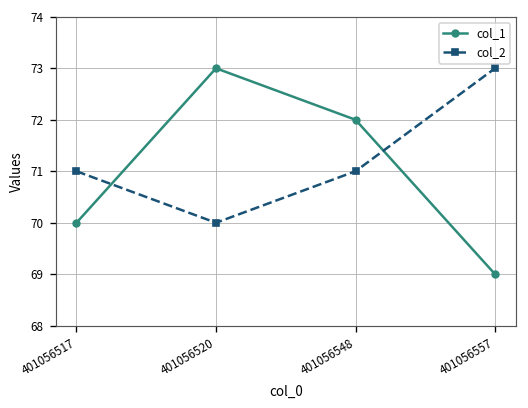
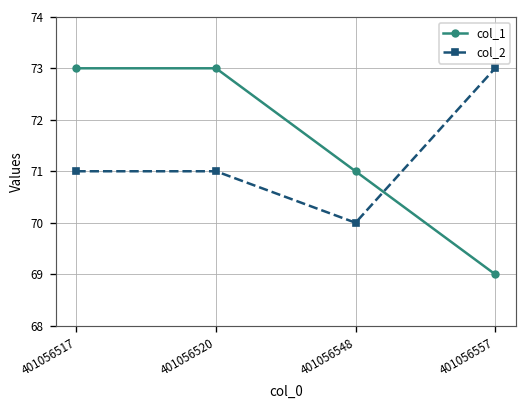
  {
    "col_1": {
-     "401056517": 70,
+     "401056517": 73,
      "401056520": 73,
-     "401056548": 72,
+     "401056548": 71,
      "401056557": 69
    },
    "col_2": {
      "401056517": 71,
-     "401056520": 70,
-     "401056548": 71,
+     "401056520": 71,
+     "401056548": 70,
      "401056557": 73
    }
  }
